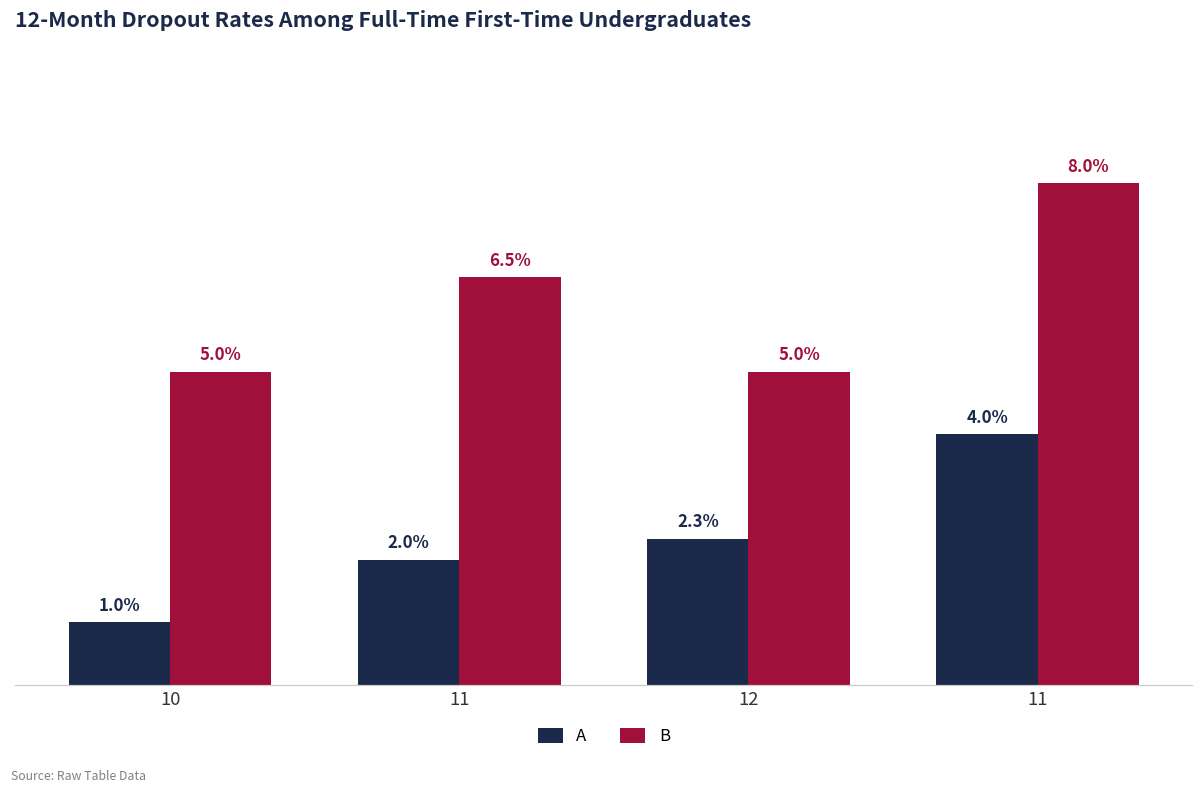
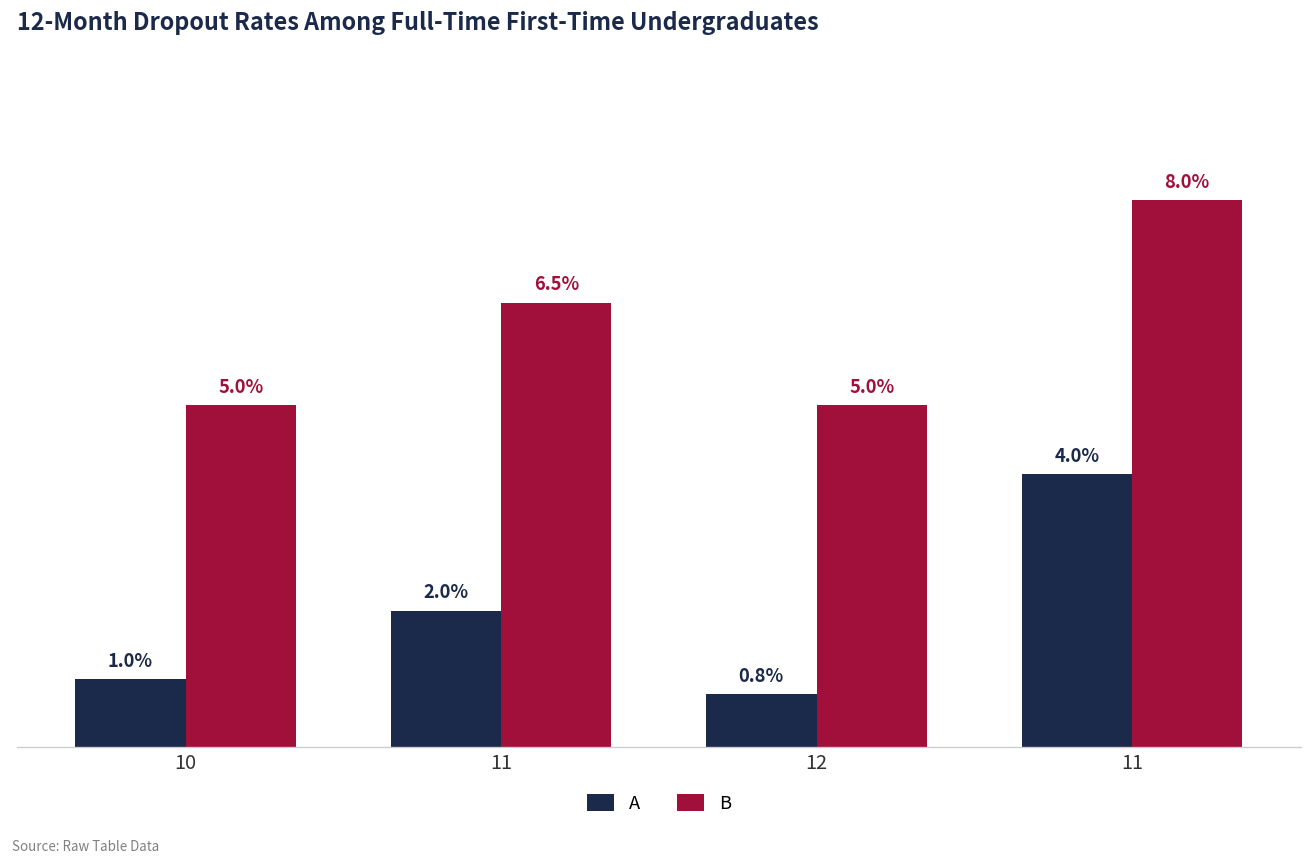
  {
    "A": {
      "10": "1.0%",
-     "12": "2.3%"
+     "12": "0.8%"
    },
    "B": {
      "10": "5.0%",
      "12": "5.0%"
    }
  }
